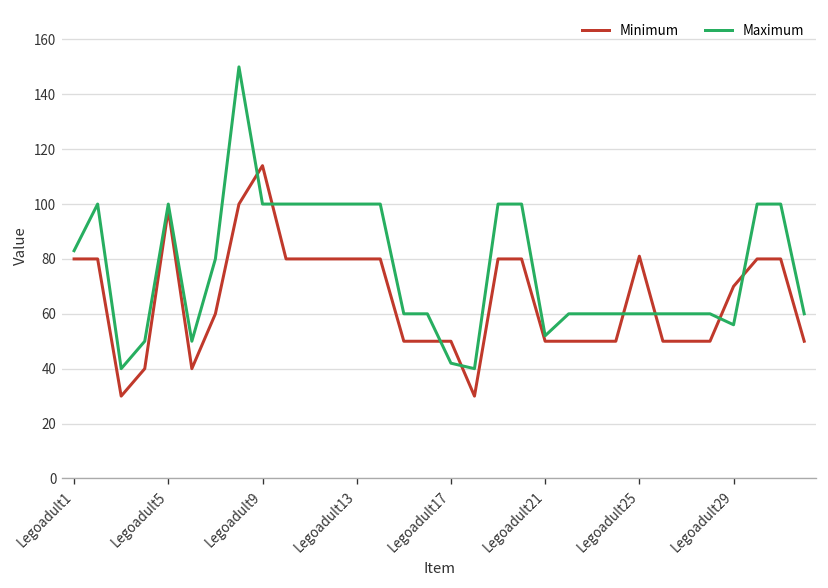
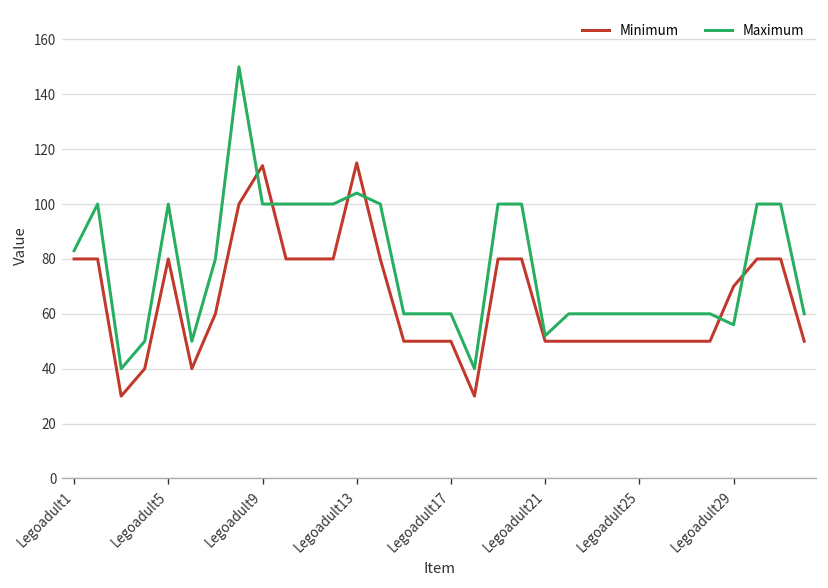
  {
    "Minimum": {
      "Legoadult1": 80,
-     "Legoadult5": 98,
+     "Legoadult5": 80,
      "Legoadult9": 114,
-     "Legoadult13": 80,
+     "Legoadult13": 115,
      "Legoadult17": 50,
      "Legoadult21": 50,
-     "Legoadult25": 81,
+     "Legoadult25": 50,
      "Legoadult29": 70
    },
    "Maximum": {
      "Legoadult1": 83,
      "Legoadult5": 100,
      "Legoadult9": 100,
-     "Legoadult13": 100,
-     "Legoadult17": 42,
+     "Legoadult13": 104,
+     "Legoadult17": 60,
      "Legoadult21": 52,
      "Legoadult25": 60,
      "Legoadult29": 56
    }
  }
